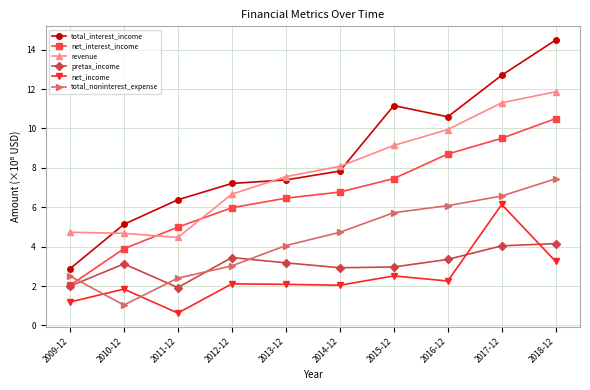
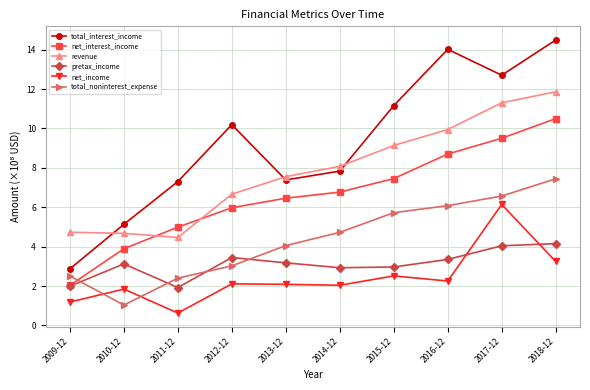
  {
    "total_interest_income": {
      "2009-12": 2.9,
      "2010-12": 5.1,
-     "2011-12": 6.4,
-     "2012-12": 7.2,
+     "2011-12": 7.3,
+     "2012-12": 10.2,
      "2013-12": 7.4,
      "2014-12": 7.8,
      "2015-12": 11.2,
-     "2016-12": 10.6,
+     "2016-12": 14.0,
      "2017-12": 12.7,
      "2018-12": 14.5
    }
  }
